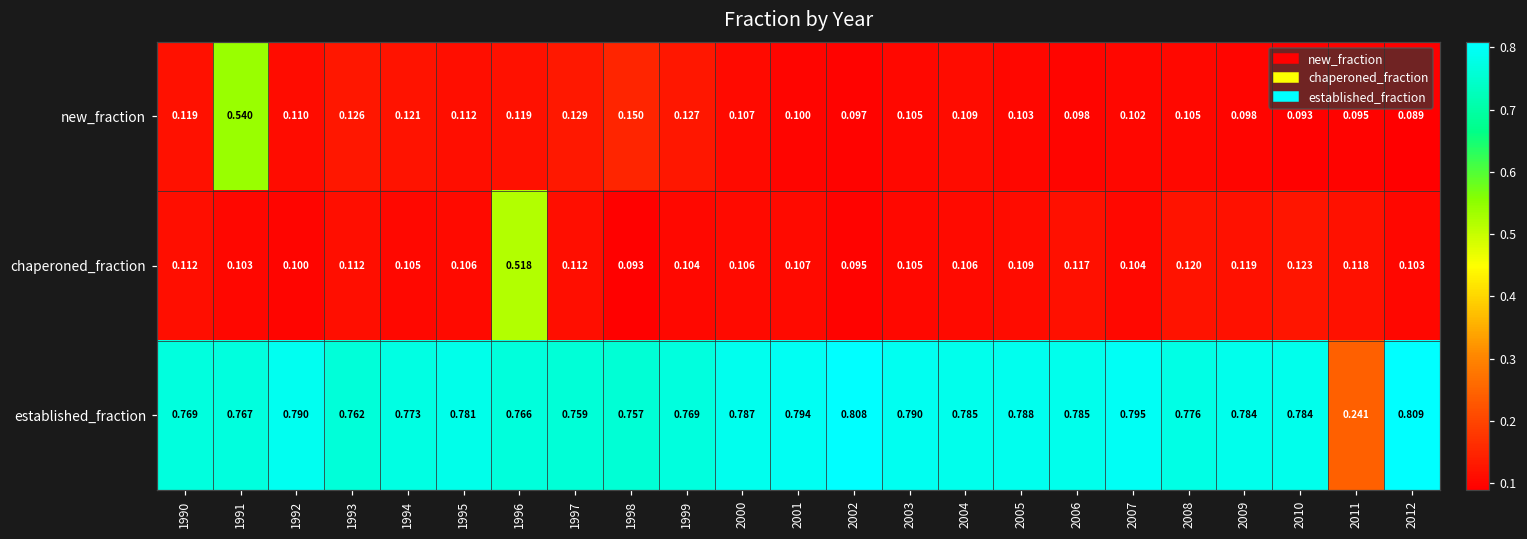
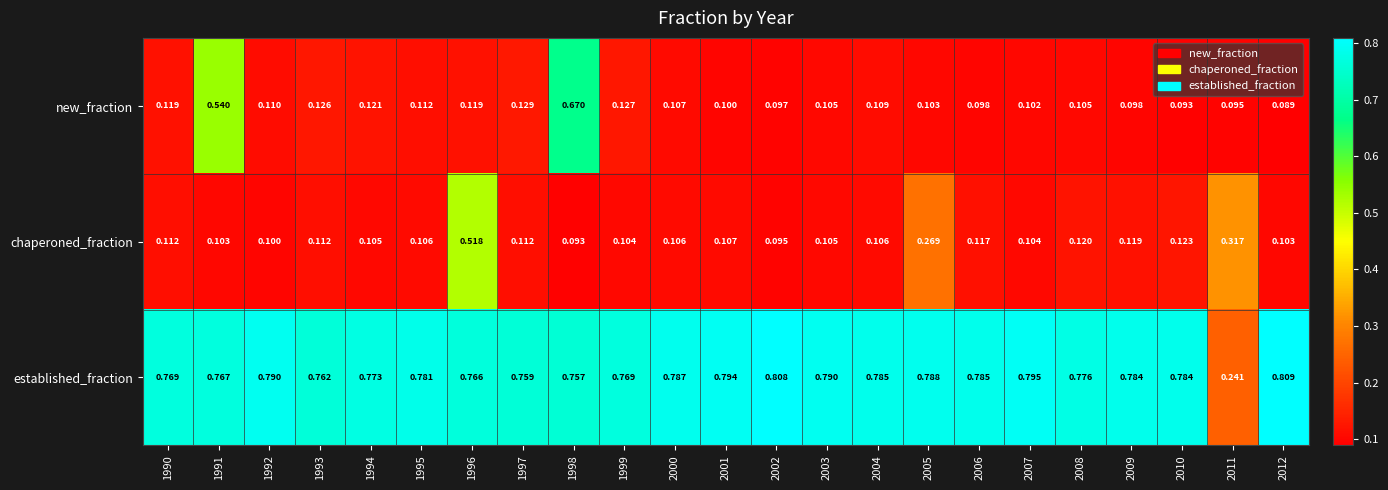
  {
    "new_fraction": {
      "1990": 0.119,
      "1991": 0.540,
      "1992": 0.110,
      "1993": 0.126,
      "1994": 0.121,
      "1995": 0.112,
      "1996": 0.119,
      "1997": 0.129,
-     "1998": 0.150,
+     "1998": 0.670,
      "1999": 0.127,
      "2000": 0.107,
      "2001": 0.100,
      "2002": 0.097,
      "2003": 0.105,
      "2004": 0.109,
      "2005": 0.103,
      "2006": 0.098,
      "2007": 0.102,
      "2008": 0.105,
      "2009": 0.098,
      "2010": 0.093,
      "2011": 0.095,
      "2012": 0.089
    },
    "chaperoned_fraction": {
      "1990": 0.112,
      "1991": 0.103,
      "1992": 0.100,
      "1993": 0.112,
      "1994": 0.105,
      "1995": 0.106,
      "1996": 0.518,
      "1997": 0.112,
      "1998": 0.093,
      "1999": 0.104,
      "2000": 0.106,
      "2001": 0.107,
      "2002": 0.095,
      "2003": 0.105,
      "2004": 0.106,
-     "2005": 0.109,
+     "2005": 0.269,
      "2006": 0.117,
      "2007": 0.104,
      "2008": 0.120,
      "2009": 0.119,
      "2010": 0.123,
-     "2011": 0.118,
+     "2011": 0.317,
      "2012": 0.103
    },
    "established_fraction": {
      "1990": 0.769,
      "1991": 0.767,
      "1992": 0.790,
      "1993": 0.762,
      "1994": 0.773,
      "1995": 0.781,
      "1996": 0.766,
      "1997": 0.759,
      "1998": 0.757,
      "1999": 0.769,
      "2000": 0.787,
      "2001": 0.794,
      "2002": 0.808,
      "2003": 0.790,
      "2004": 0.785,
      "2005": 0.788,
      "2006": 0.785,
      "2007": 0.795,
      "2008": 0.776,
      "2009": 0.784,
      "2010": 0.784,
      "2011": 0.241,
      "2012": 0.809
    }
  }
